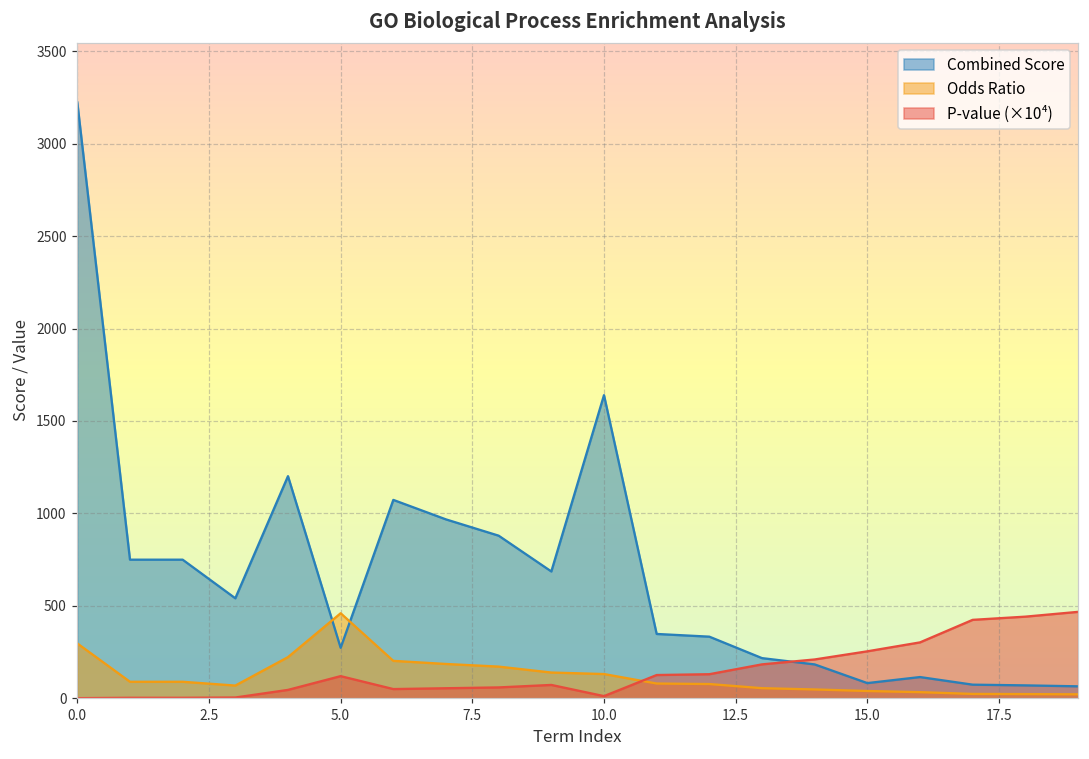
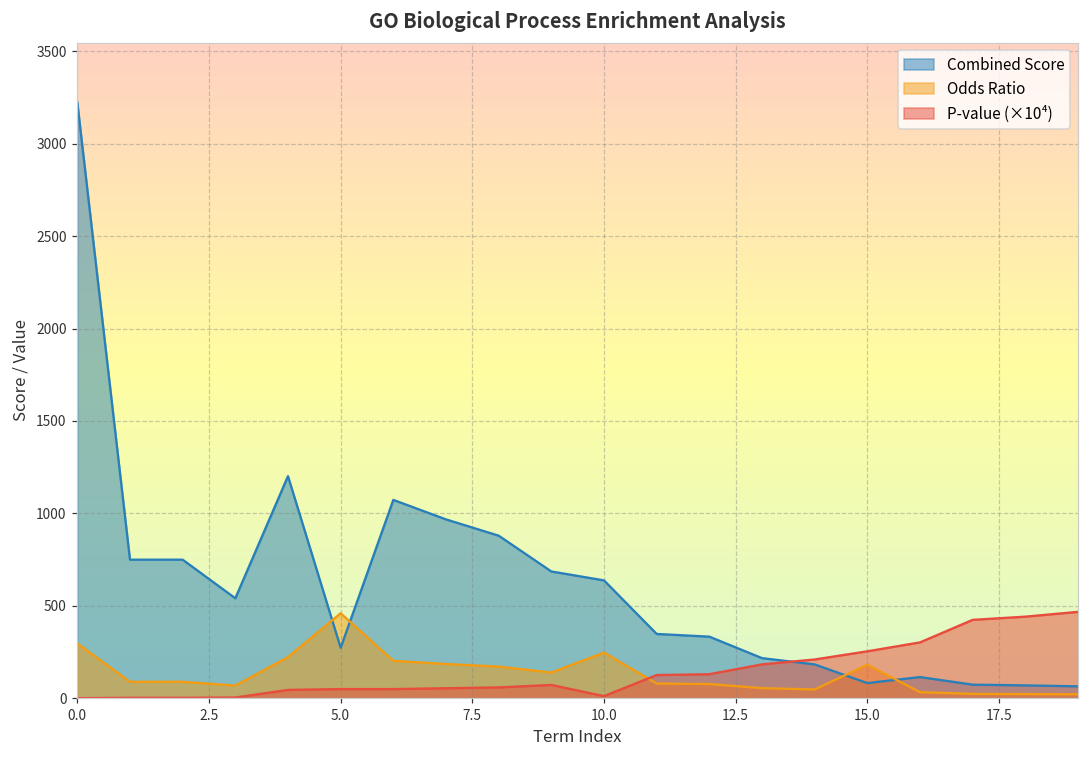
  {
    "Combined Score": {
      "0.0": 3220,
      "5.0": 270,
-     "10.0": 1640,
+     "10.0": 640,
      "15.0": 80
    },
    "Odds Ratio": {
      "0.0": 300,
      "5.0": 460,
-     "10.0": 130,
-     "15.0": 40
+     "10.0": 250,
+     "15.0": 180
    },
    "P-value (×10⁴)": {
      "0.0": 0,
-     "5.0": 120,
+     "5.0": 50,
      "10.0": 10,
      "15.0": 250
    }
  }
